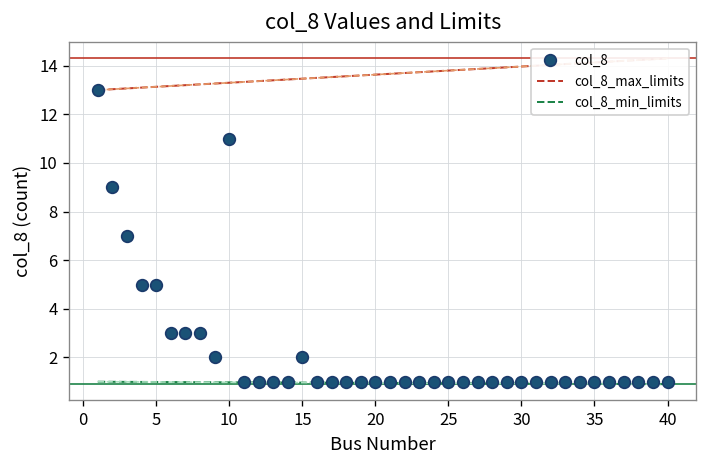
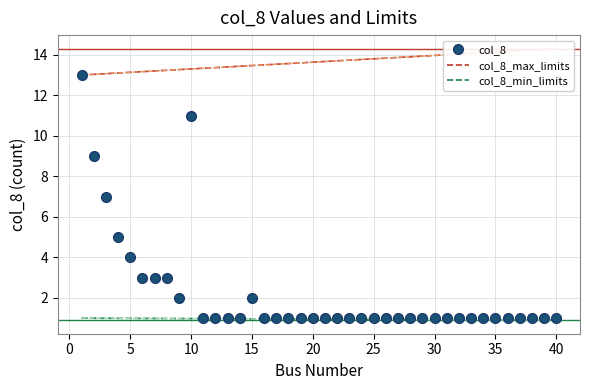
  {
    "col_8": {
-     "5": 5,
+     "5": 4,
      "10": 11,
      "15": 2
    },
    "col_8_max_limits": {
      "5": 13.1,
      "10": 13.3,
      "15": 13.5,
      "20": 13.6,
      "25": 13.8,
      "30": 14
    },
    "col_8_min_limits": {
      "5": 1,
      "10": 1,
      "15": 1
    }
  }
